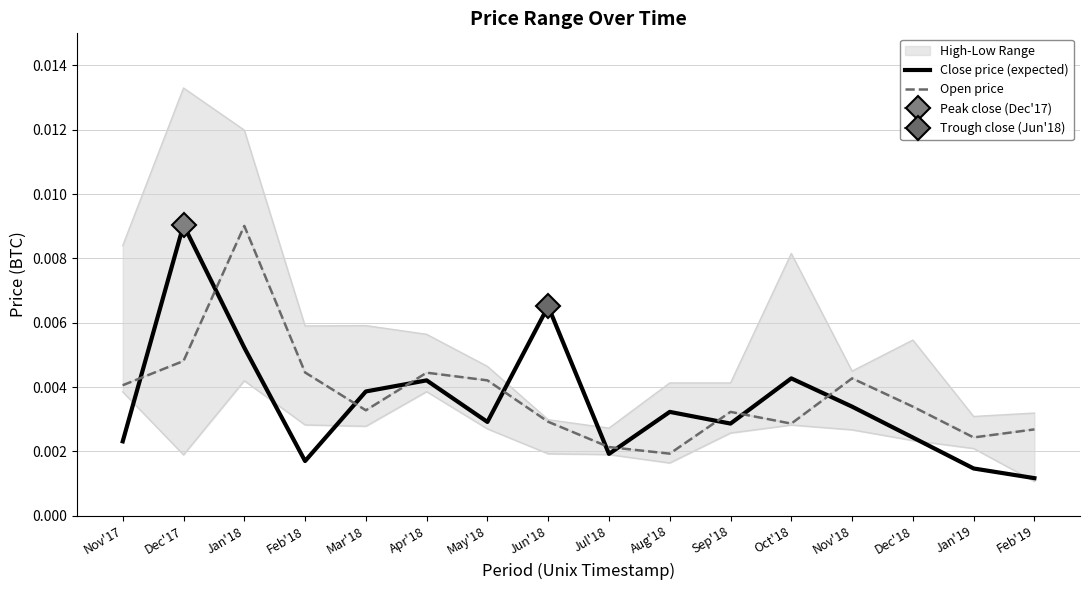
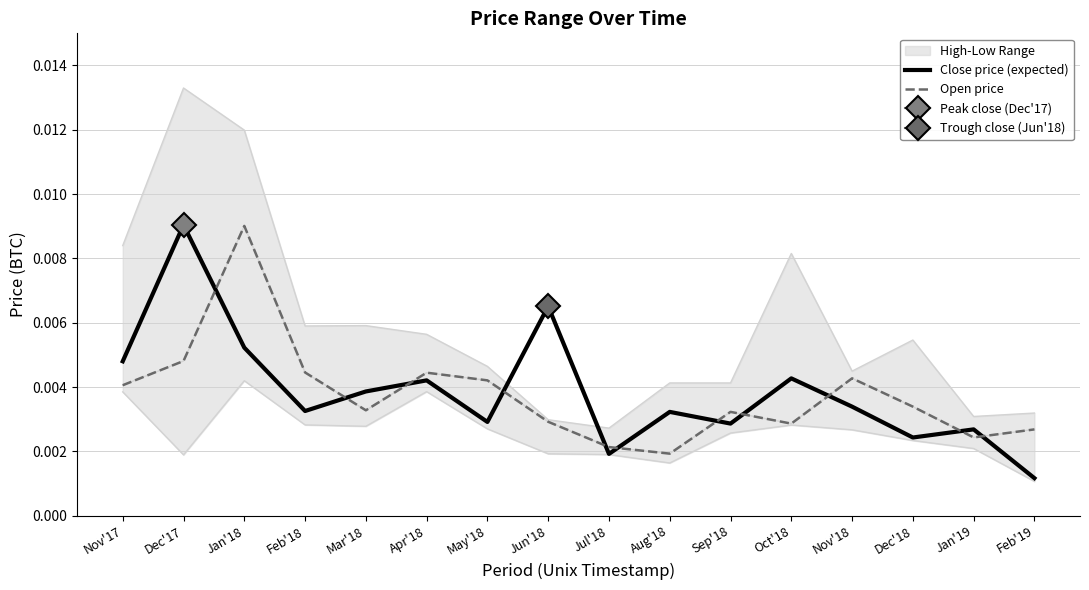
  {
    "Close price (expected)": {
-     "Nov'17": 0.0023,
+     "Nov'17": 0.0048,
      "Jan'18": 0.0052,
-     "Feb'18": 0.0017,
+     "Feb'18": 0.0033,
      "Mar'18": 0.0039,
      "Apr'18": 0.0042,
      "May'18": 0.0029,
      "Aug'18": 0.0032,
      "Sep'18": 0.0029,
      "Oct'18": 0.0043,
      "Nov'18": 0.0034,
      "Dec'18": 0.0024,
-     "Jan'19": 0.0015,
+     "Jan'19": 0.0027,
      "Feb'19": 0.0012
    }
  }
